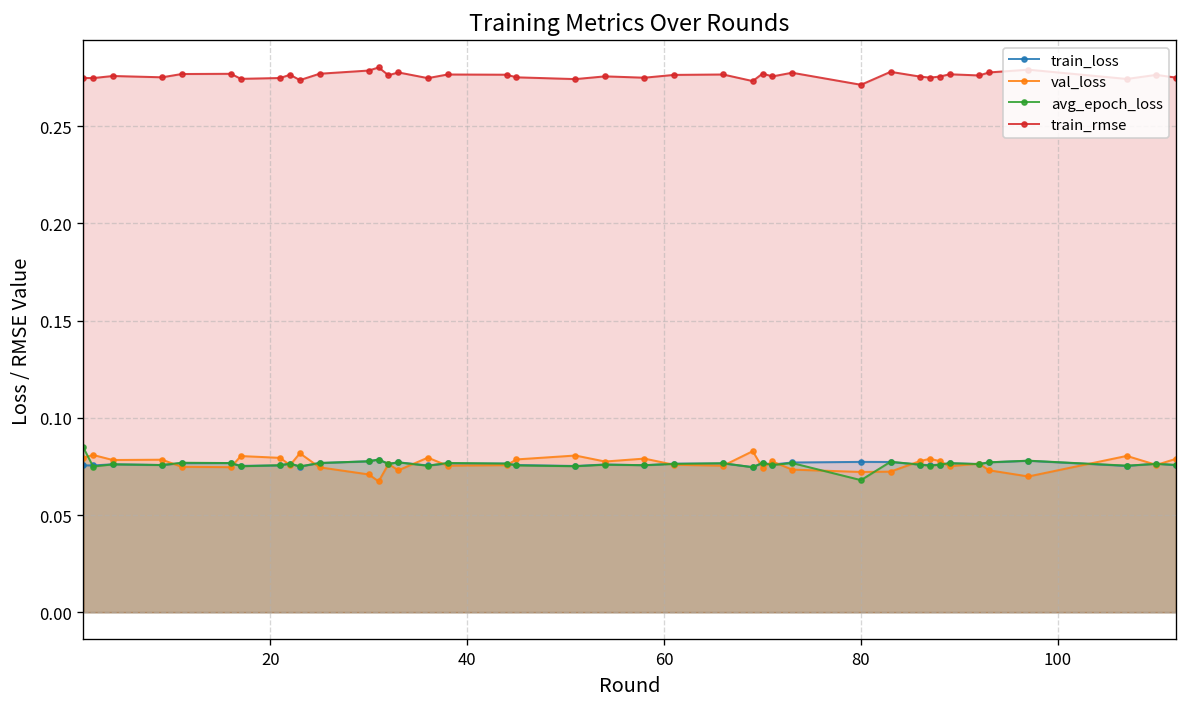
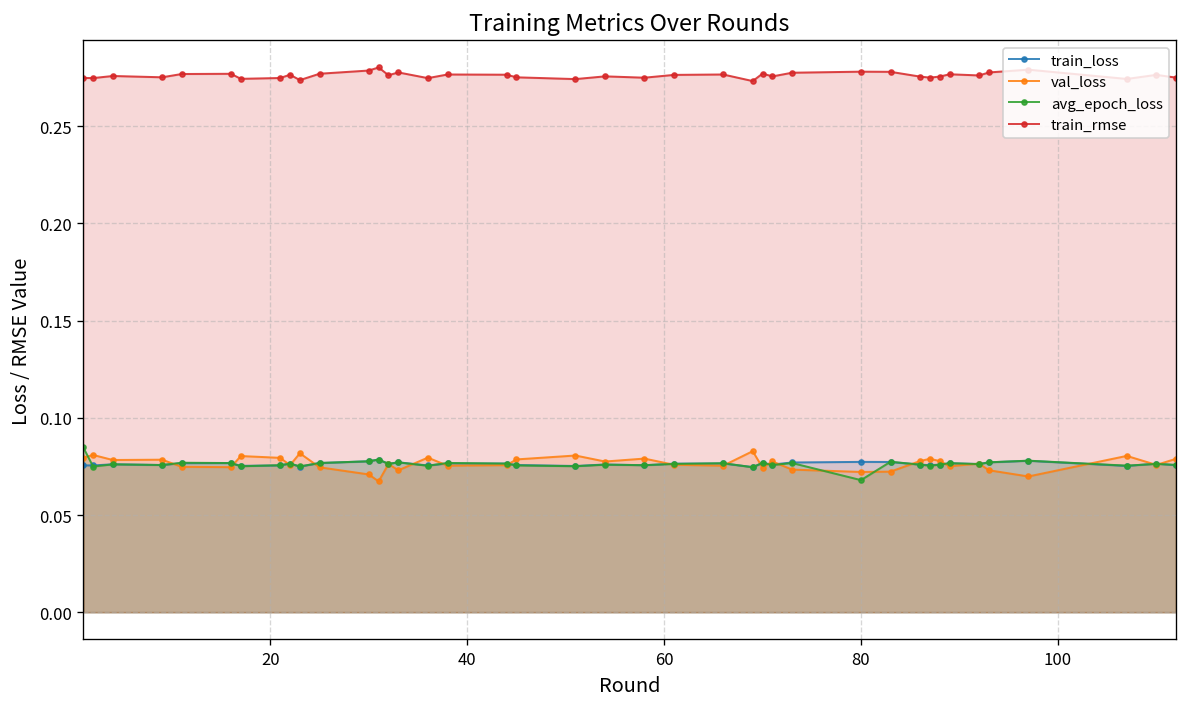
  {
    "train_loss": {
      "80": 0.077
    },
    "val_loss": {
      "80": 0.072
    },
    "avg_epoch_loss": {
      "80": 0.068
    },
    "train_rmse": {
-     "80": 0.271
+     "80": 0.278
    }
  }
